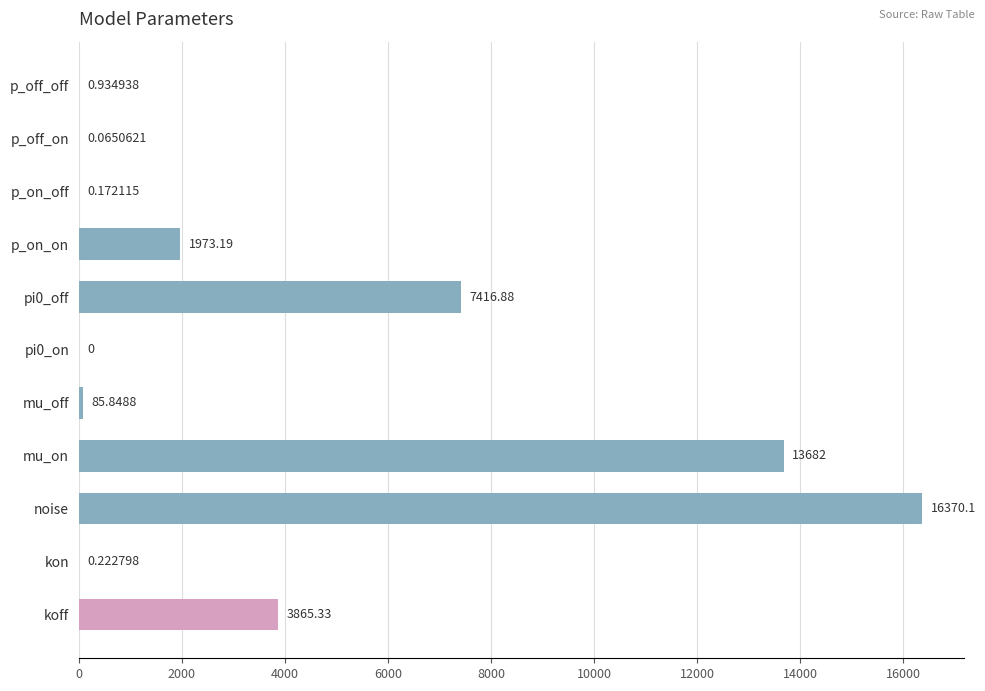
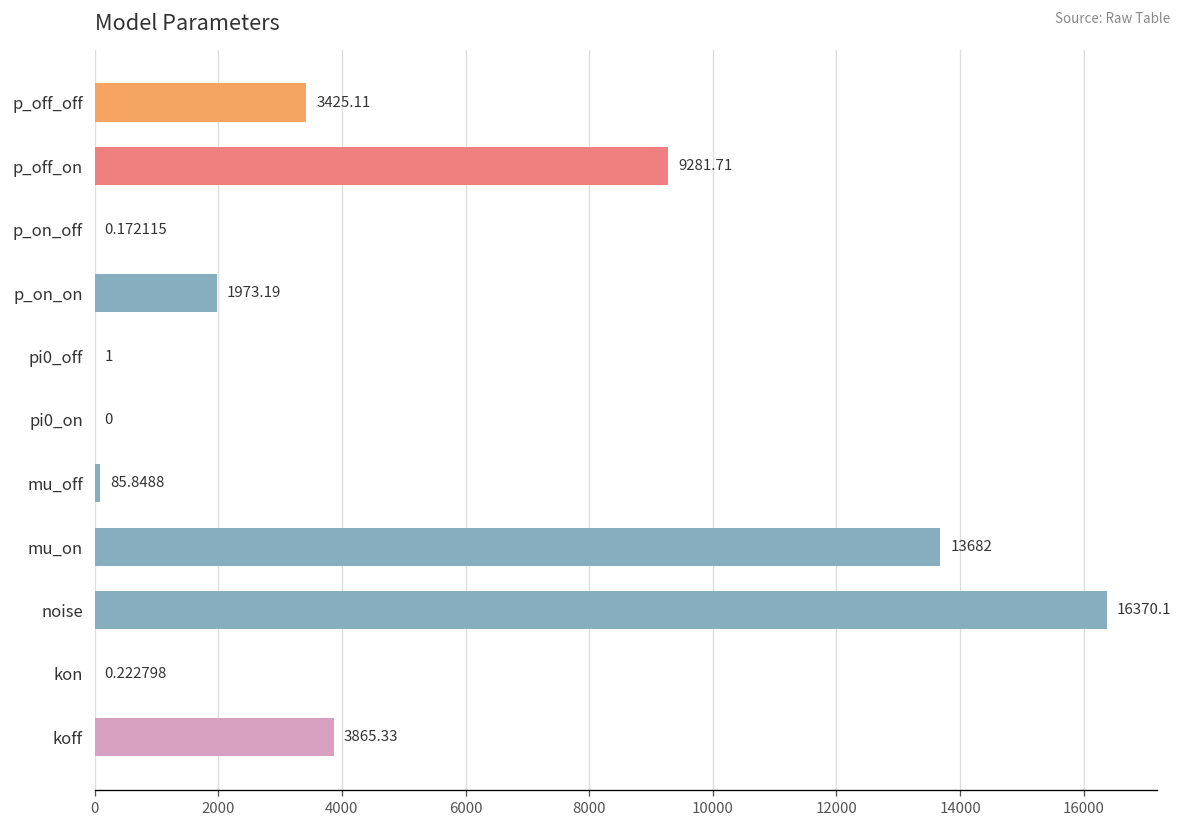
  {
-   "p_off_off": 0.934938,
-   "p_off_on": 0.0650621,
+   "p_off_off": 3425.11,
+   "p_off_on": 9281.71,
    "p_on_off": 0.172115,
    "p_on_on": 1973.19,
-   "pi0_off": 7416.88,
+   "pi0_off": 1,
    "pi0_on": 0,
    "mu_off": 85.8488,
    "mu_on": 13682,
    "noise": 16370.1,
    "kon": 0.222798,
    "koff": 3865.33
  }
